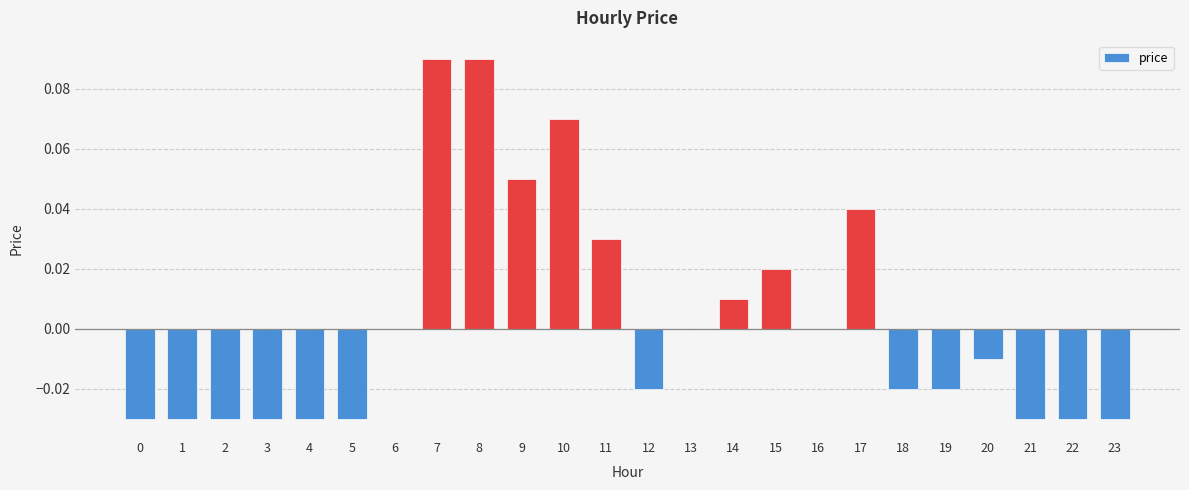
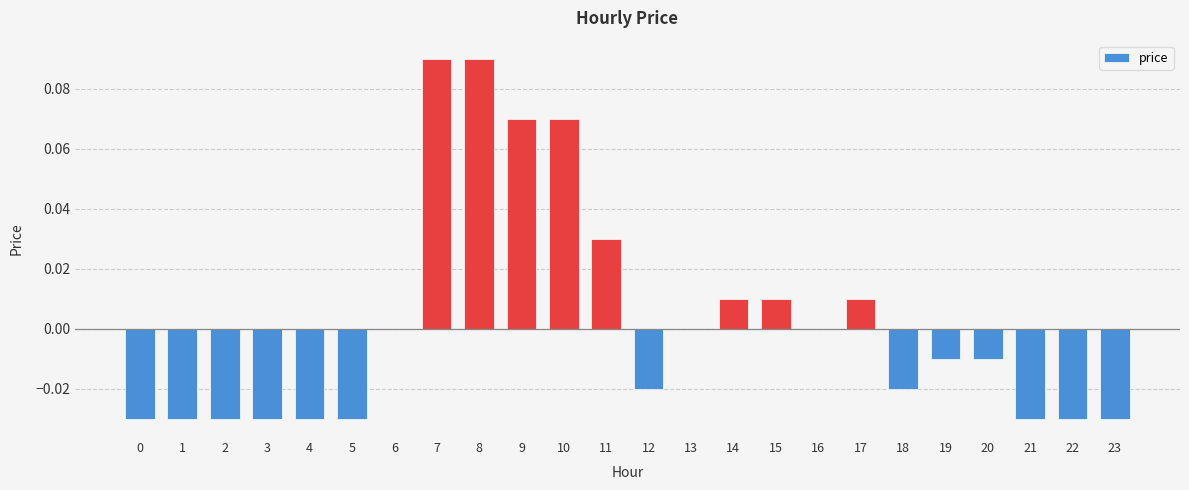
  {
    "0": -0.03,
    "1": -0.03,
    "2": -0.03,
    "3": -0.03,
    "4": -0.03,
    "5": -0.03,
    "6": 0.00,
    "7": 0.09,
    "8": 0.09,
-   "9": 0.05,
+   "9": 0.07,
    "10": 0.07,
    "11": 0.03,
    "12": -0.02,
    "13": 0.00,
    "14": 0.01,
-   "15": 0.02,
+   "15": 0.01,
    "16": 0.00,
-   "17": 0.04,
+   "17": 0.01,
    "18": -0.02,
-   "19": -0.02,
+   "19": -0.01,
    "20": -0.01,
    "21": -0.03,
    "22": -0.03,
    "23": -0.03
  }
